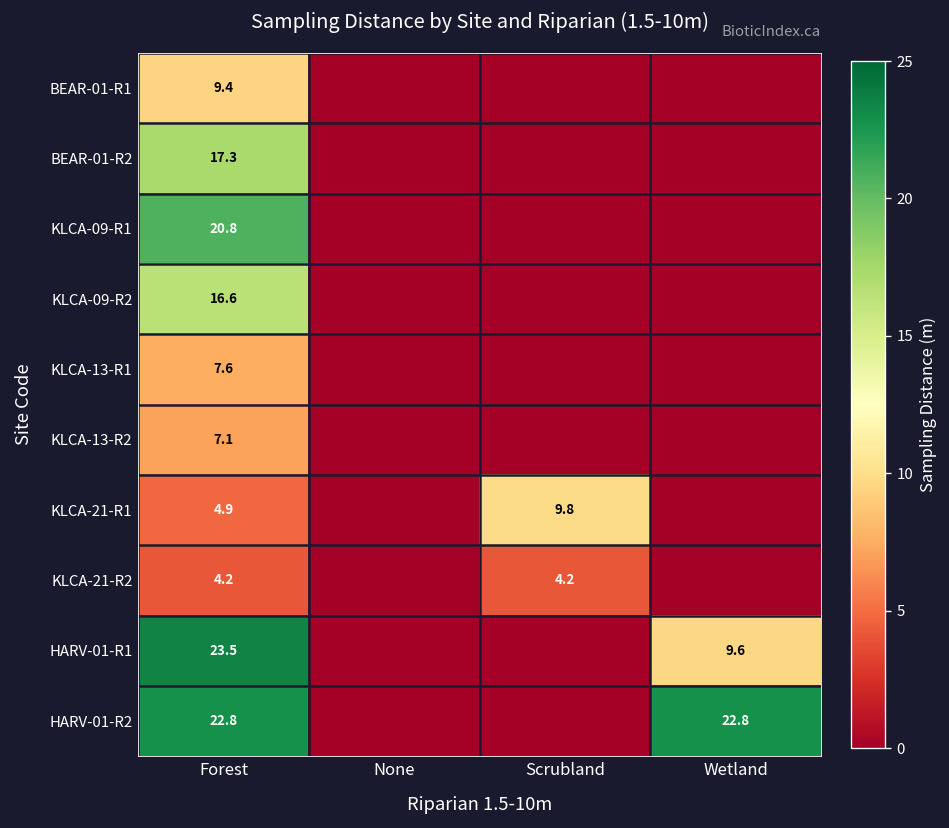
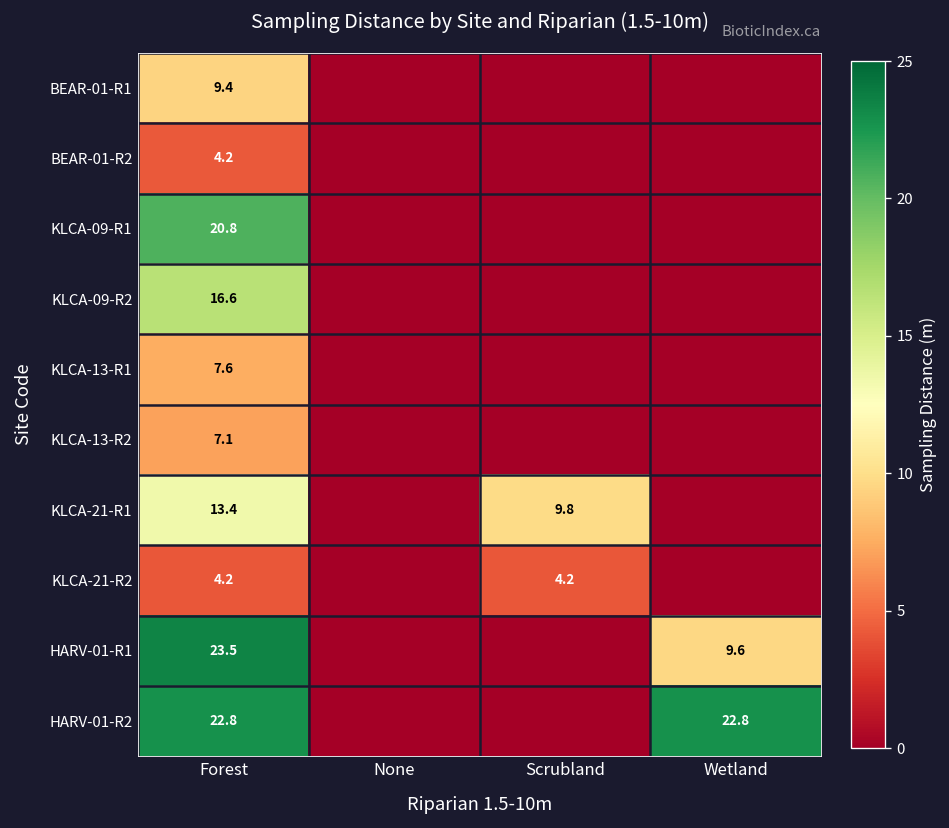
  {
    "BEAR-01-R1": {
      "Forest": 9.4
    },
    "BEAR-01-R2": {
-     "Forest": 17.3
+     "Forest": 4.2
    },
    "KLCA-09-R1": {
      "Forest": 20.8
    },
    "KLCA-09-R2": {
      "Forest": 16.6
    },
    "KLCA-13-R1": {
      "Forest": 7.6
    },
    "KLCA-13-R2": {
      "Forest": 7.1
    },
    "KLCA-21-R1": {
-     "Forest": 4.9,
+     "Forest": 13.4,
      "Scrubland": 9.8
    },
    "KLCA-21-R2": {
      "Forest": 4.2,
      "Scrubland": 4.2
    },
    "HARV-01-R1": {
      "Forest": 23.5,
      "Wetland": 9.6
    },
    "HARV-01-R2": {
      "Forest": 22.8,
      "Wetland": 22.8
    }
  }
